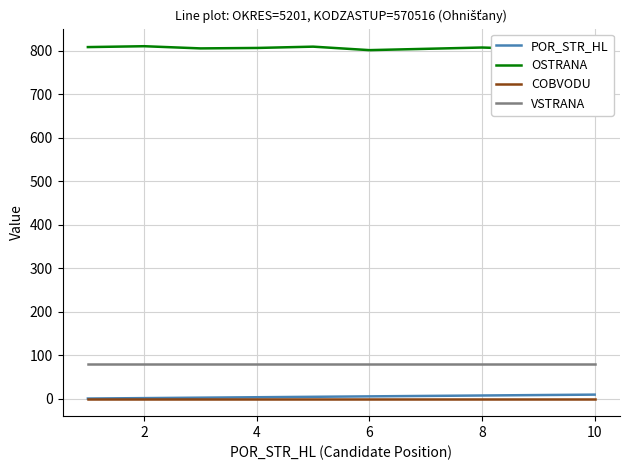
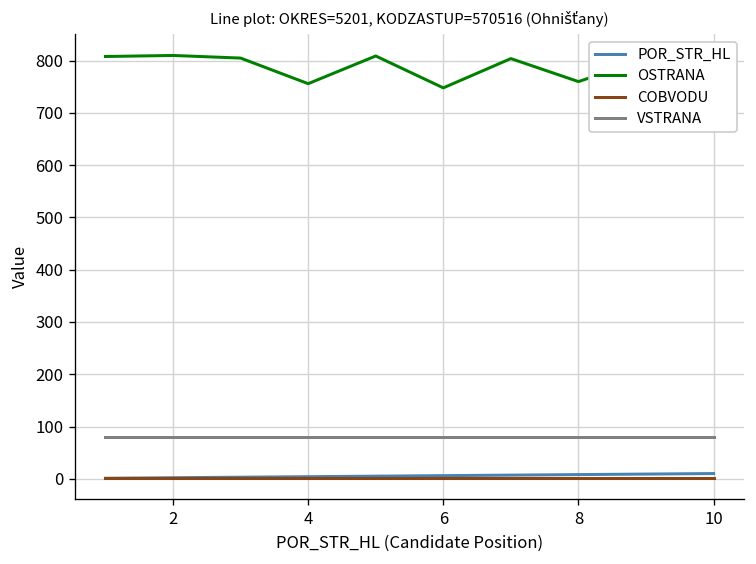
  {
    "POR_STR_HL": {
      "8": 10,
      "10": 10
    },
    "OSTRANA": {
      "2": 810,
-     "4": 810,
-     "6": 800,
-     "8": 810
+     "4": 760,
+     "6": 750,
+     "8": 760
    },
    "COBVODU": {
      "8": 0,
      "10": 0
    },
    "VSTRANA": {
      "2": 80,
      "4": 80,
      "6": 80,
      "8": 80,
      "10": 80
    }
  }
